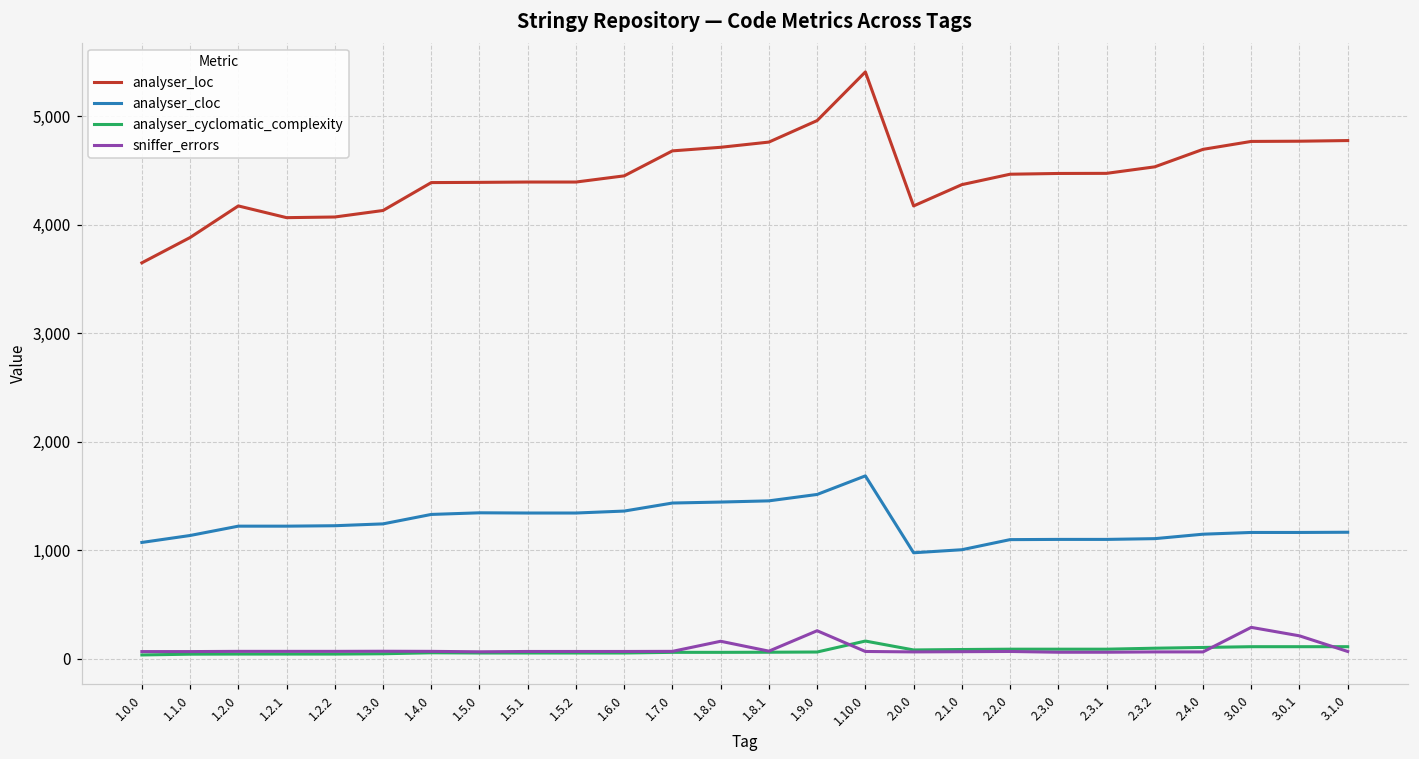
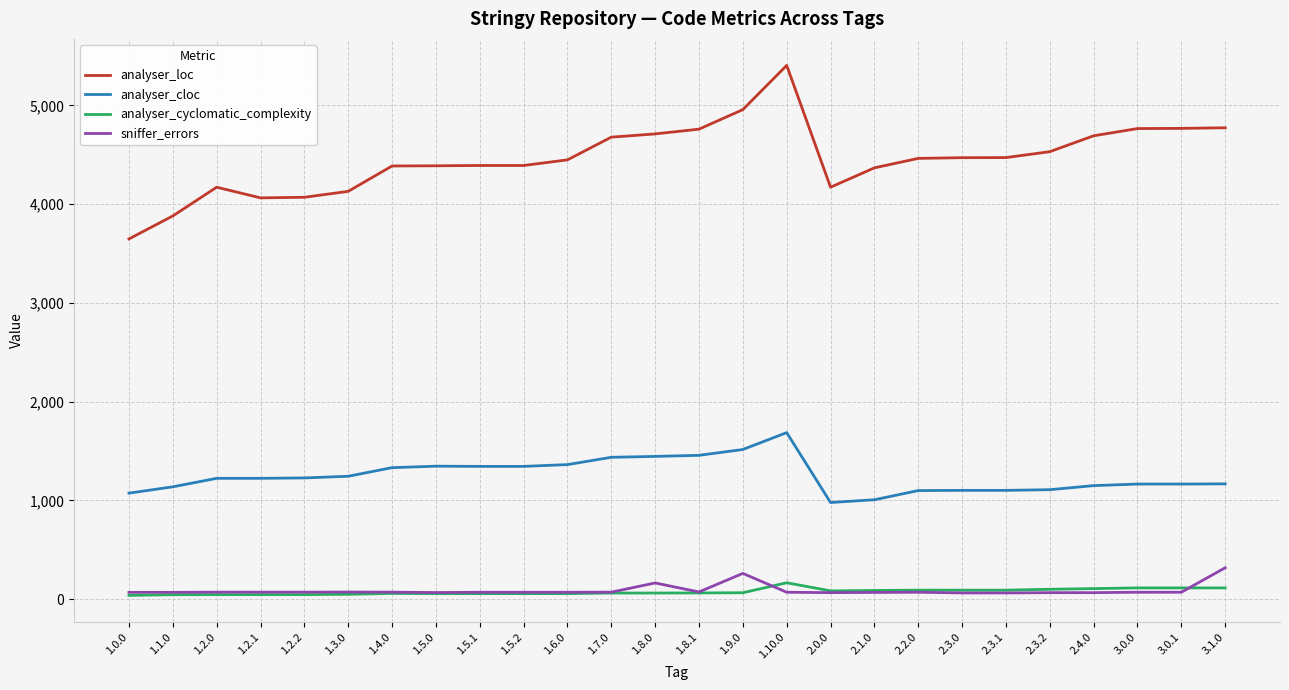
  {
    "analyser_loc": {
      "1.0.0": "3,600",
      "1.1.0": "3,900",
      "1.2.0": "4,200",
      "1.2.1": "4,100",
      "1.2.2": "4,100",
      "1.3.0": "4,100",
      "1.4.0": "4,400",
      "1.5.0": "4,400",
      "1.5.1": "4,400",
      "1.5.2": "4,400",
      "1.6.0": "4,400",
      "1.7.0": "4,700",
      "1.8.0": "4,700",
      "1.8.1": "4,800",
      "1.9.0": "5,000",
      "1.10.0": "5,400",
      "2.0.0": "4,200",
      "2.1.0": "4,400",
      "2.2.0": "4,500",
      "2.3.0": "4,500",
      "2.3.1": "4,500",
      "2.3.2": "4,500",
      "2.4.0": "4,700",
      "3.0.0": "4,800",
      "3.0.1": "4,800",
      "3.1.0": "4,800"
    },
    "analyser_cloc": {
      "1.0.0": "1,100",
      "1.1.0": "1,100",
      "1.2.0": "1,200",
      "1.2.1": "1,200",
      "1.2.2": "1,200",
      "1.3.0": "1,200",
      "1.4.0": "1,300",
      "1.5.0": "1,300",
      "1.5.1": "1,300",
      "1.5.2": "1,300",
      "1.6.0": "1,400",
      "1.7.0": "1,400",
      "1.8.0": "1,400",
      "1.8.1": "1,500",
      "1.9.0": "1,500",
      "1.10.0": "1,700",
      "2.0.0": "1,000",
      "2.1.0": "1,000",
      "2.2.0": "1,100",
      "2.3.0": "1,100",
      "2.3.1": "1,100",
      "2.3.2": "1,100",
      "2.4.0": "1,100",
      "3.0.0": "1,200",
      "3.0.1": "1,200",
      "3.1.0": "1,200"
    },
    "analyser_cyclomatic_complexity": {
      "1.0.0": "0",
      "1.8.0": "100",
      "1.9.0": "100",
      "1.10.0": "200",
      "2.3.0": "100",
      "2.3.1": "100",
      "2.3.2": "100",
      "2.4.0": "100",
      "3.0.0": "100",
      "3.0.1": "100",
      "3.1.0": "100"
    },
    "sniffer_errors": {
      "1.0.0": "100",
      "1.8.0": "200",
      "1.9.0": "300",
      "1.10.0": "100",
      "2.3.0": "100",
      "2.3.1": "100",
      "2.3.2": "100",
      "2.4.0": "100",
-     "3.0.0": "300",
-     "3.0.1": "200",
-     "3.1.0": "100"
+     "3.0.0": "100",
+     "3.0.1": "100",
+     "3.1.0": "300"
    }
  }
